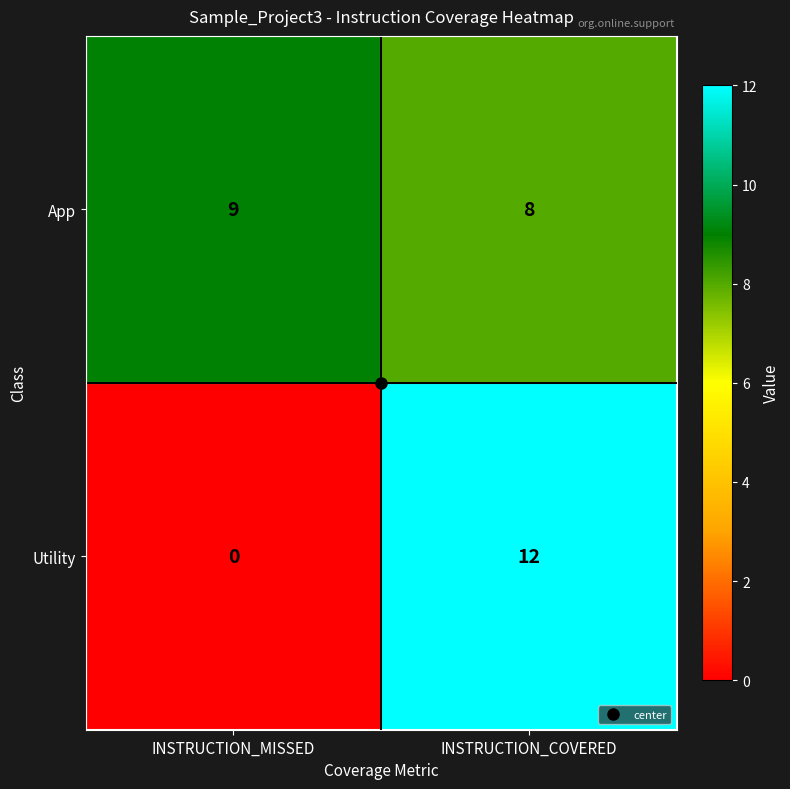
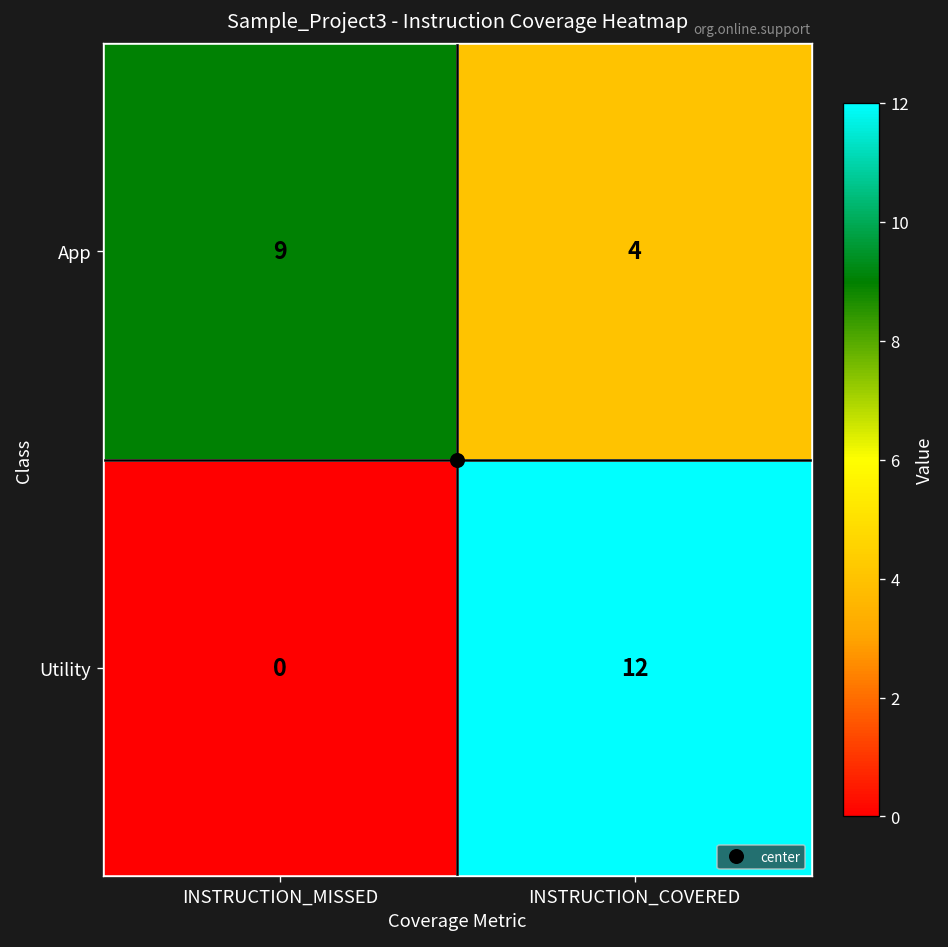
  {
    "App": {
      "INSTRUCTION_MISSED": 9,
-     "INSTRUCTION_COVERED": 8
+     "INSTRUCTION_COVERED": 4
    },
    "Utility": {
      "INSTRUCTION_MISSED": 0,
      "INSTRUCTION_COVERED": 12
    }
  }
